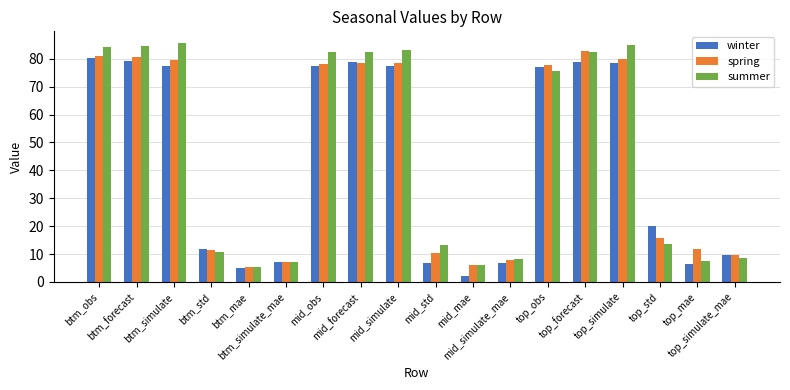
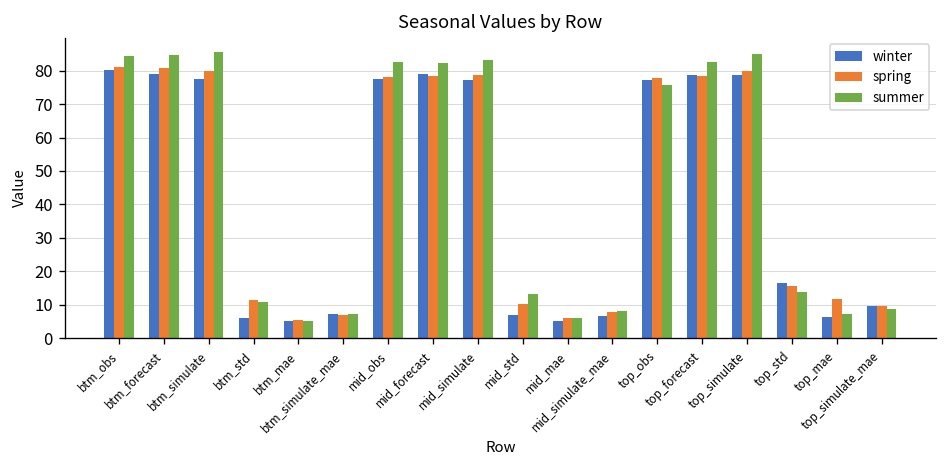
  {
    "winter": {
      "btm_obs": 80,
      "btm_forecast": 79,
      "btm_simulate": 77,
-     "btm_std": 12,
+     "btm_std": 6,
      "btm_mae": 5,
      "btm_simulate_mae": 7,
      "mid_obs": 77,
      "mid_forecast": 79,
      "mid_simulate": 77,
      "mid_std": 7,
-     "mid_mae": 2,
+     "mid_mae": 5,
      "mid_simulate_mae": 7,
      "top_obs": 77,
      "top_forecast": 79,
      "top_simulate": 79,
-     "top_std": 20,
+     "top_std": 16,
      "top_mae": 6,
      "top_simulate_mae": 10
    },
    "spring": {
      "btm_obs": 81,
      "btm_forecast": 81,
      "btm_simulate": 80,
      "btm_std": 11,
      "btm_mae": 5,
      "btm_simulate_mae": 7,
      "mid_obs": 78,
      "mid_forecast": 78,
      "mid_simulate": 79,
      "mid_std": 10,
      "mid_mae": 6,
      "mid_simulate_mae": 8,
      "top_obs": 78,
-     "top_forecast": 83,
+     "top_forecast": 78,
      "top_simulate": 80,
      "top_std": 16,
      "top_mae": 12,
      "top_simulate_mae": 10
    },
    "summer": {
      "btm_obs": 84,
      "btm_forecast": 85,
      "btm_simulate": 86,
      "btm_std": 11,
      "btm_mae": 5,
      "btm_simulate_mae": 7,
      "mid_obs": 83,
      "mid_forecast": 82,
      "mid_simulate": 83,
      "mid_std": 13,
      "mid_mae": 6,
      "mid_simulate_mae": 8,
      "top_obs": 76,
      "top_forecast": 83,
      "top_simulate": 85,
      "top_std": 14,
      "top_mae": 7,
      "top_simulate_mae": 9
    }
  }
